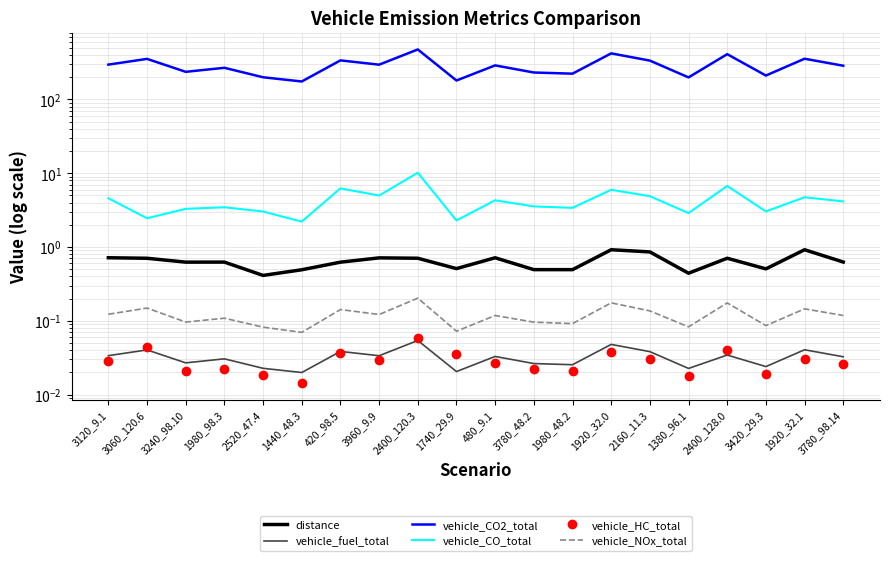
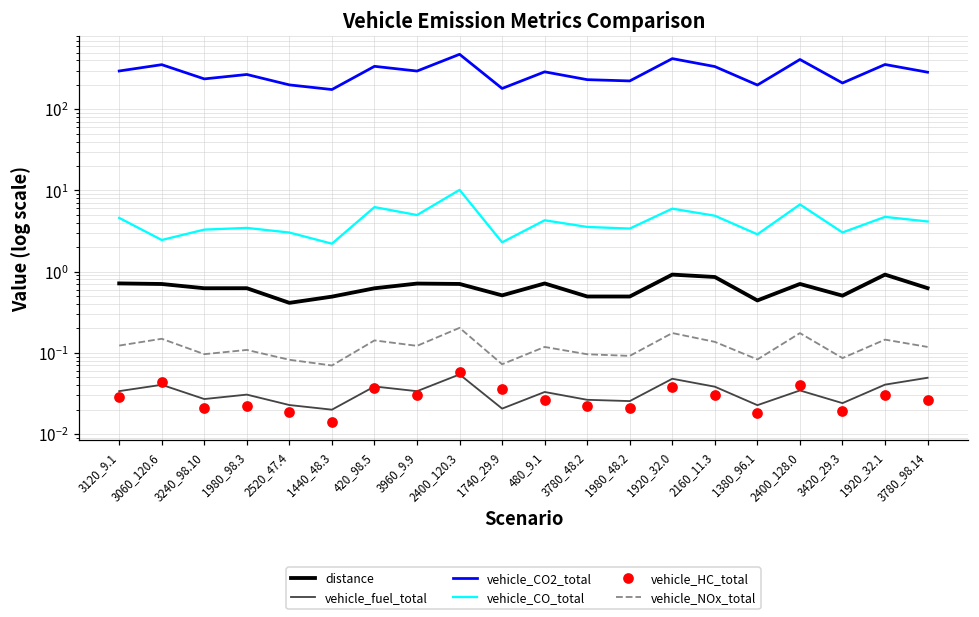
  {
    "distance": {
      "3120_9.1": 0.7,
      "3060_120.6": 0.7,
      "3240_98.10": 0.6,
      "1980_98.3": 0.6,
      "2520_47.4": 0.4,
      "1440_48.3": 0.5,
      "420_98.5": 0.6,
      "3960_9.9": 0.7,
      "2400_120.3": 0.7,
      "1740_29.9": 0.5,
      "480_9.1": 0.7,
      "3780_48.2": 0.5,
      "1980_48.2": 0.5,
      "1920_32.0": 0.9,
      "2160_11.3": 0.9,
      "1380_96.1": 0.4,
      "2400_128.0": 0.7,
      "3420_29.3": 0.5,
      "1920_32.1": 0.9,
      "3780_98.14": 0.6
    },
    "vehicle_fuel_total": {
      "3120_9.1": 0.03,
      "3060_120.6": 0.04,
      "3240_98.10": 0.027,
      "1980_98.3": 0.03,
      "2520_47.4": 0.023,
      "1440_48.3": 0.02,
      "3960_9.9": 0.03,
      "1740_29.9": 0.02,
      "480_9.1": 0.03,
      "3780_48.2": 0.026,
      "1980_48.2": 0.025,
      "1920_32.0": 0.05,
      "2160_11.3": 0.04,
      "1380_96.1": 0.023,
      "2400_128.0": 0.03,
      "3420_29.3": 0.024,
      "1920_32.1": 0.04,
-     "3780_98.14": 0.03
+     "3780_98.14": 0.05
    },
    "vehicle_CO2_total": {
      "3120_9.1": 300,
      "3060_120.6": 400,
      "3240_98.10": 240,
      "1980_98.3": 270,
      "2520_47.4": 200,
      "1440_48.3": 180,
      "420_98.5": 300,
      "3960_9.9": 300,
      "2400_120.3": 500,
      "1740_29.9": 180,
      "480_9.1": 290,
      "3780_48.2": 230,
      "1980_48.2": 220,
      "1920_32.0": 400,
      "2160_11.3": 300,
      "1380_96.1": 200,
      "2400_128.0": 400,
      "3420_29.3": 210,
      "1920_32.1": 400,
      "3780_98.14": 290
    },
    "vehicle_CO_total": {
      "3120_9.1": 5,
      "3060_120.6": 2.5,
      "3240_98.10": 3,
      "1980_98.3": 3,
      "2520_47.4": 3.0,
      "1440_48.3": 2.2,
      "420_98.5": 6,
      "3960_9.9": 5,
      "2400_120.3": 10,
      "1740_29.9": 2.3,
      "480_9.1": 4,
      "3780_48.2": 4,
      "1980_48.2": 3,
      "1920_32.0": 6,
      "2160_11.3": 5,
      "1380_96.1": 2.9,
      "2400_128.0": 7,
      "3420_29.3": 3.0,
      "1920_32.1": 5,
      "3780_98.14": 4
    },
    "vehicle_HC_total": {
      "3120_9.1": 0.03,
      "3060_120.6": 0.04,
      "3240_98.10": 0.02,
      "1980_98.3": 0.022,
      "2520_47.4": 0.02,
      "1440_48.3": 0.014,
      "3960_9.9": 0.03,
      "1740_29.9": 0.04,
      "480_9.1": 0.027,
      "3780_48.2": 0.022,
      "1980_48.2": 0.02,
      "1920_32.0": 0.04,
      "2160_11.3": 0.03,
      "1380_96.1": 0.018,
      "2400_128.0": 0.04,
      "3420_29.3": 0.02,
      "1920_32.1": 0.03,
      "3780_98.14": 0.026
    },
    "vehicle_NOx_total": {
      "3120_9.1": 0.12,
      "3060_120.6": 0.15,
      "3240_98.10": 0.10,
      "1980_98.3": 0.11,
      "2520_47.4": 0.08,
      "1440_48.3": 0.07,
      "420_98.5": 0.14,
      "3960_9.9": 0.12,
      "2400_120.3": 0.20,
      "1740_29.9": 0.07,
      "480_9.1": 0.12,
      "3780_48.2": 0.10,
      "1980_48.2": 0.09,
      "1920_32.0": 0.18,
      "2160_11.3": 0.14,
      "1380_96.1": 0.08,
      "2400_128.0": 0.17,
      "3420_29.3": 0.09,
      "1920_32.1": 0.15,
      "3780_98.14": 0.12
    }
  }
